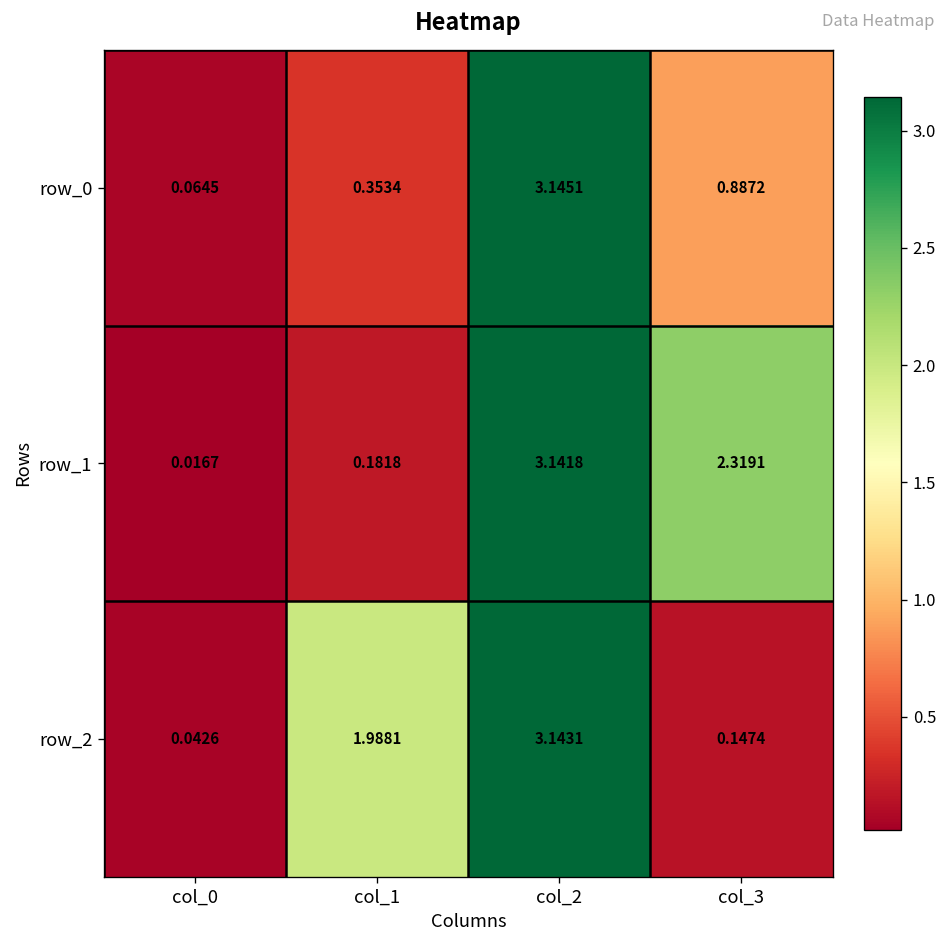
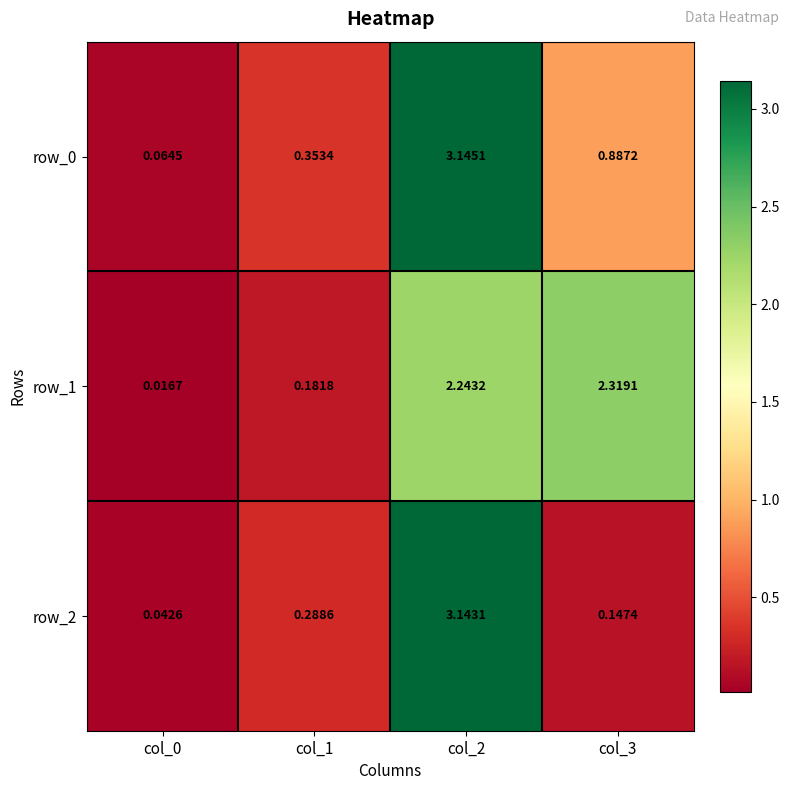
  {
    "row_0": {
      "col_0": 0.0645,
      "col_1": 0.3534,
      "col_2": 3.1451,
      "col_3": 0.8872
    },
    "row_1": {
      "col_0": 0.0167,
      "col_1": 0.1818,
-     "col_2": 3.1418,
+     "col_2": 2.2432,
      "col_3": 2.3191
    },
    "row_2": {
      "col_0": 0.0426,
-     "col_1": 1.9881,
+     "col_1": 0.2886,
      "col_2": 3.1431,
      "col_3": 0.1474
    }
  }
